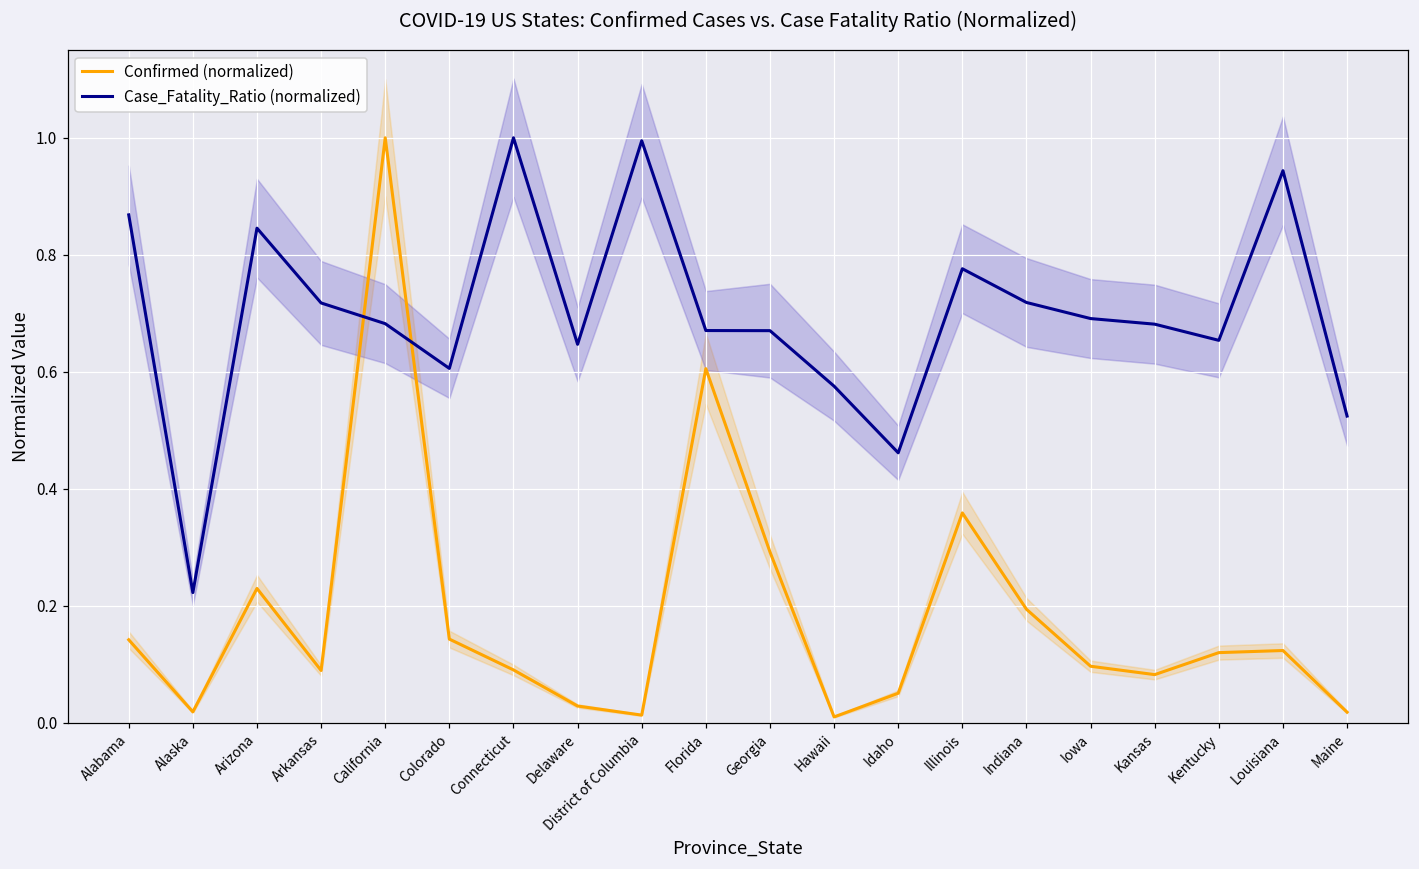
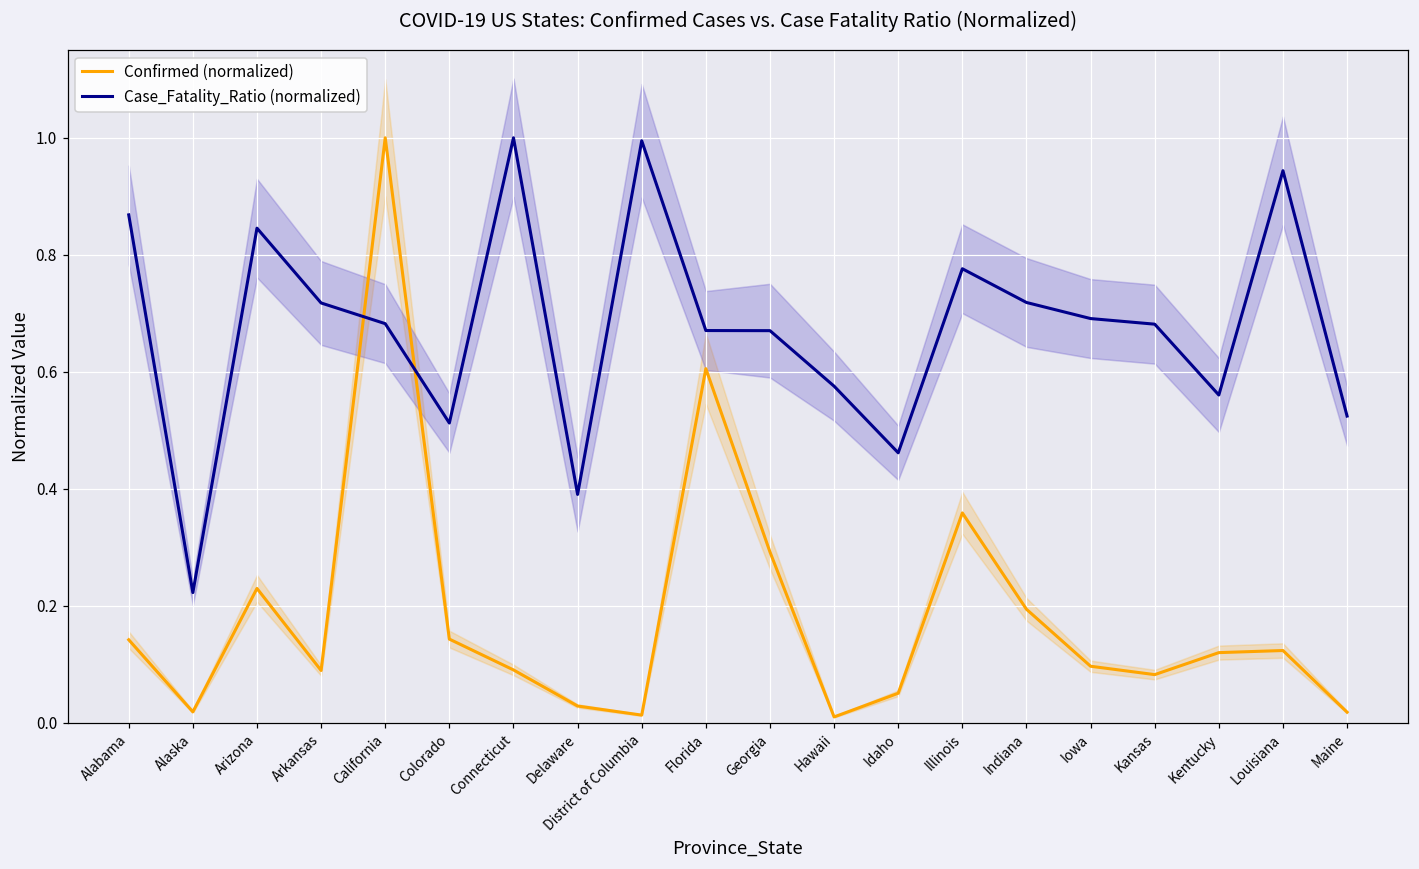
  {
    "Case_Fatality_Ratio (normalized)": {
      "Alabama": 0.87,
      "Alaska": 0.22,
      "Arizona": 0.85,
      "Arkansas": 0.72,
      "California": 0.68,
-     "Colorado": 0.61,
+     "Colorado": 0.51,
      "Connecticut": 1.00,
-     "Delaware": 0.65,
+     "Delaware": 0.39,
      "District of Columbia": 0.99,
      "Georgia": 0.67,
      "Hawaii": 0.58,
      "Idaho": 0.46,
      "Illinois": 0.78,
      "Indiana": 0.72,
      "Iowa": 0.69,
      "Kansas": 0.68,
-     "Kentucky": 0.65,
+     "Kentucky": 0.56,
      "Louisiana": 0.94,
      "Maine": 0.52
    }
  }
